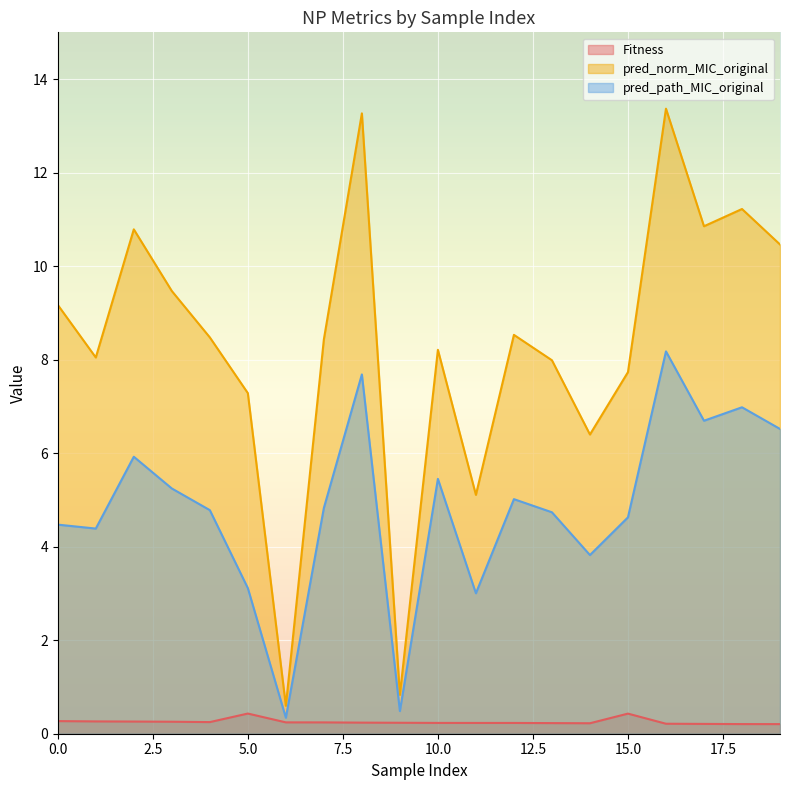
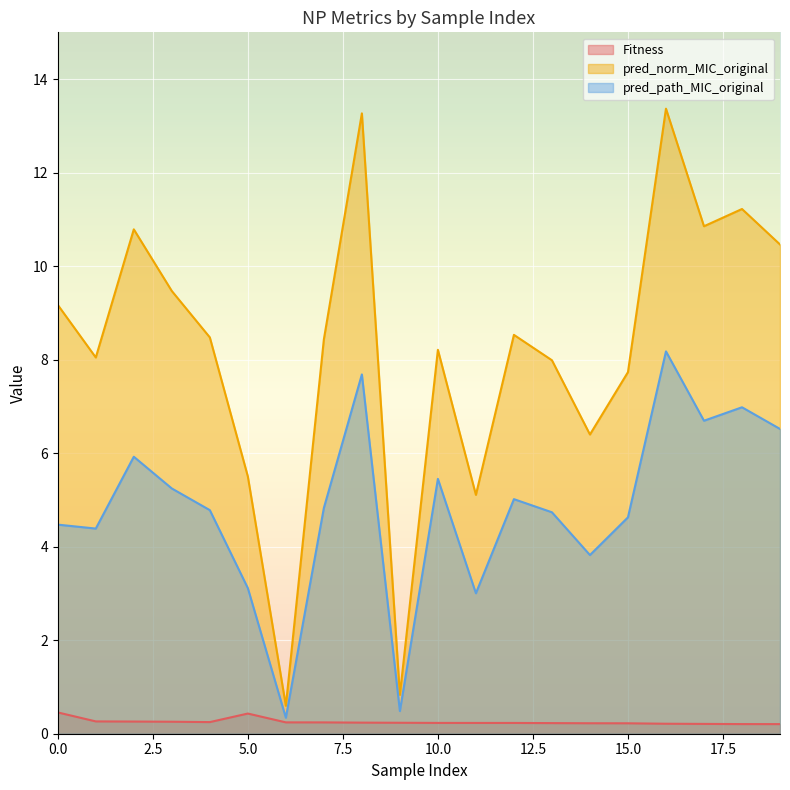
  {
    "Fitness": {
-     "0.0": 0.3,
+     "0.0": 0.5,
      "5.0": 0.4,
      "10.0": 0.2,
-     "15.0": 0.4
+     "15.0": 0.2
    },
    "pred_norm_MIC_original": {
      "0.0": 9.2,
-     "5.0": 7.3,
+     "5.0": 5.5,
      "10.0": 8.2,
      "15.0": 7.7
    },
    "pred_path_MIC_original": {
      "0.0": 4.5,
      "5.0": 3.1,
      "10.0": 5.5,
      "15.0": 4.6
    }
  }
